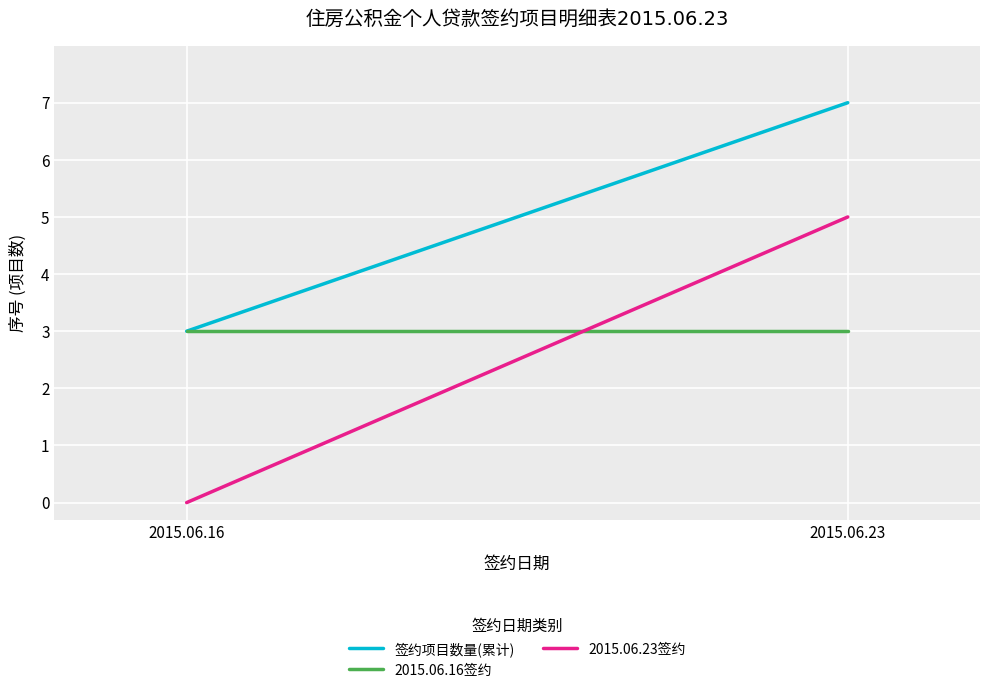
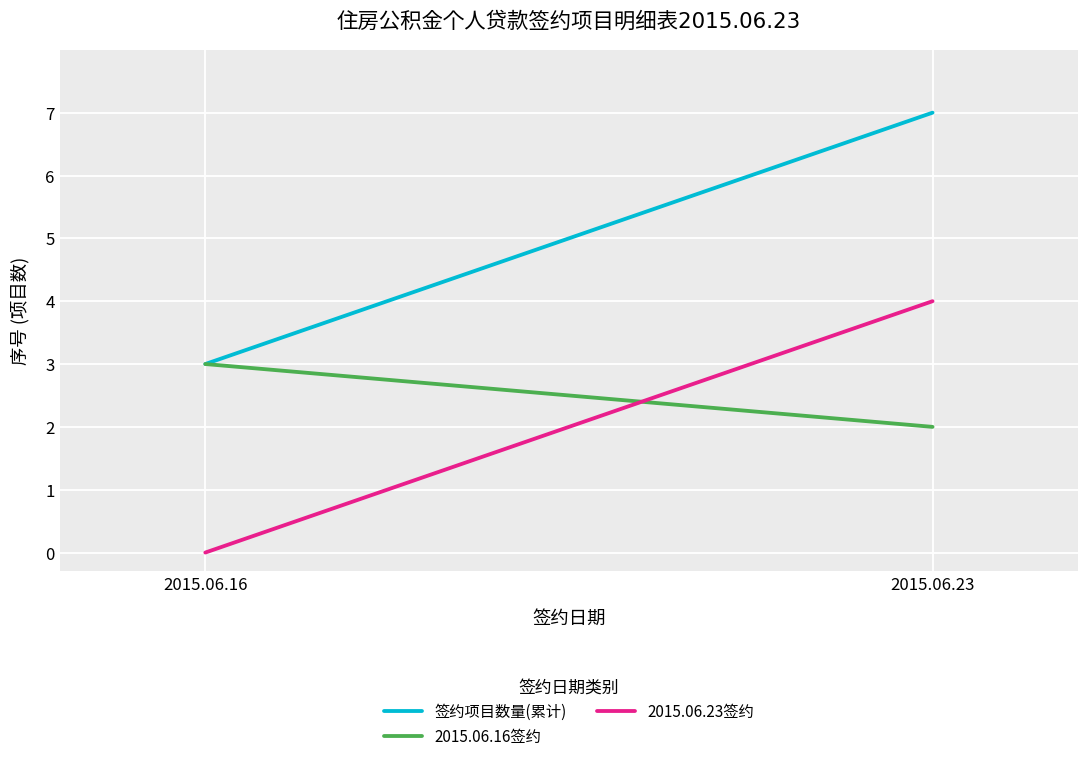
  {
    "签约项目数量(累计)": {
      "2015.06.23": 7
    },
    "2015.06.16签约": {
-     "2015.06.23": 3
+     "2015.06.23": 2
    },
    "2015.06.23签约": {
      "2015.06.16": 0,
-     "2015.06.23": 5
+     "2015.06.23": 4
    }
  }
